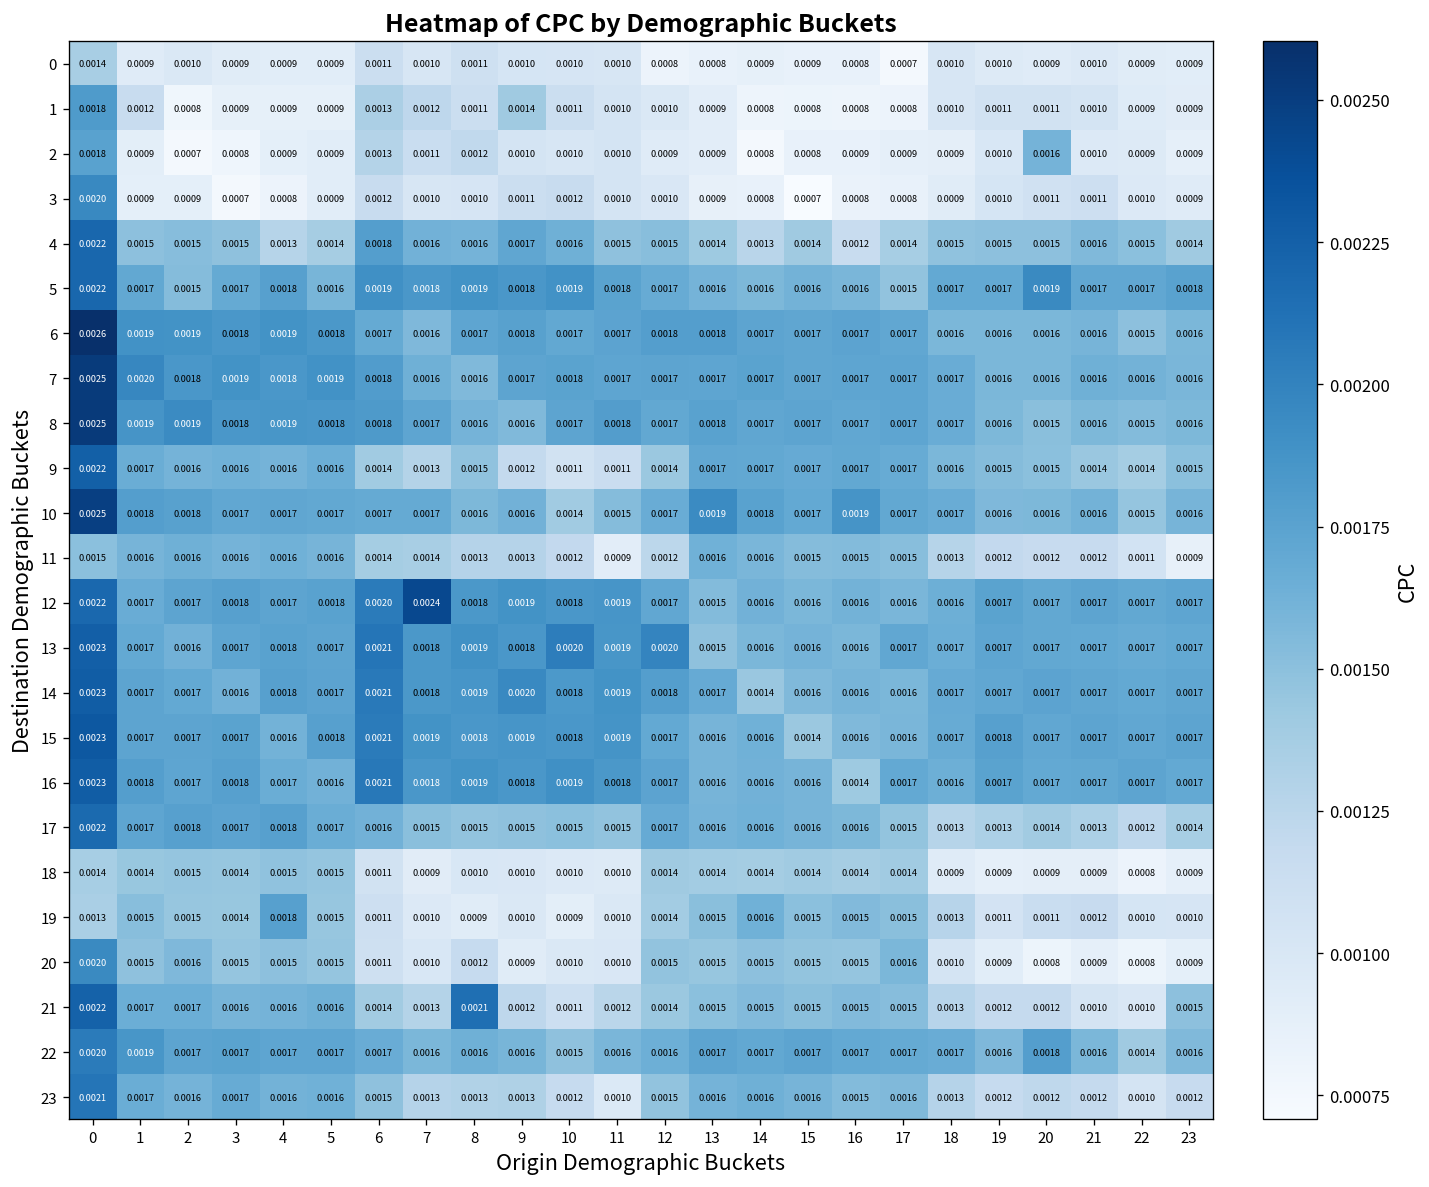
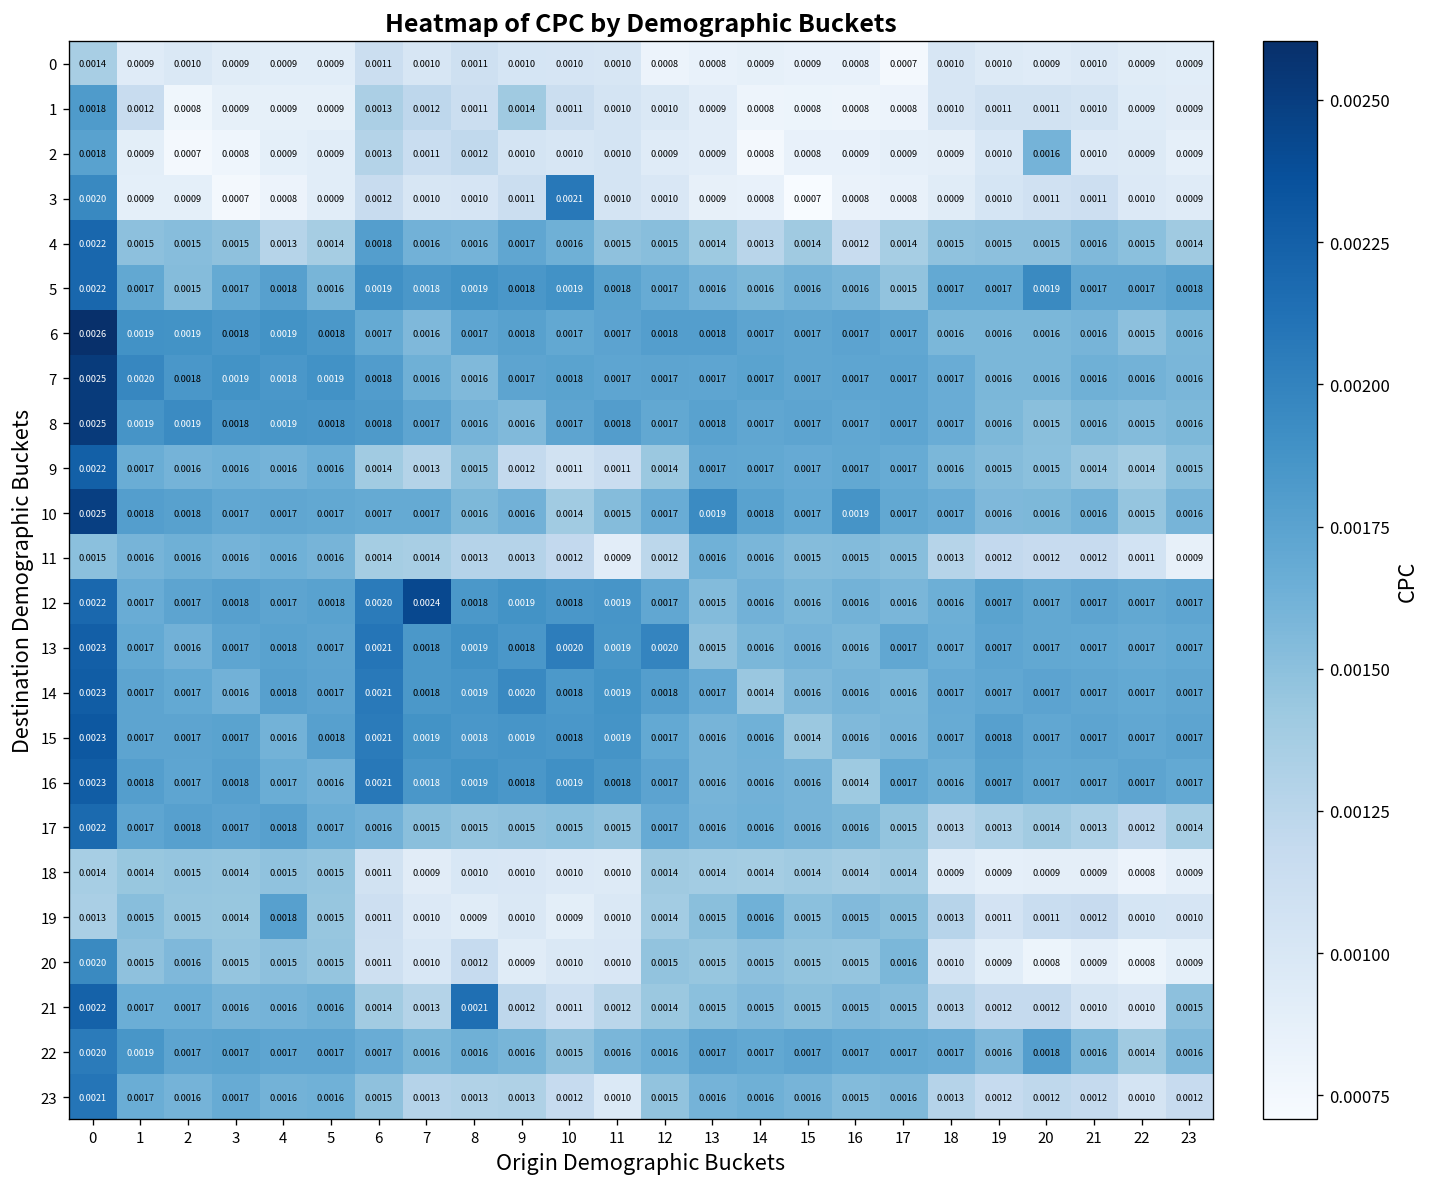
  {
    "3": {
      "0": 0.0020,
      "1": 0.0009,
      "2": 0.0009,
      "3": 0.0007,
      "4": 0.0008,
      "5": 0.0009,
      "6": 0.0012,
      "7": 0.0010,
      "8": 0.0010,
      "9": 0.0011,
-     "10": 0.0012,
+     "10": 0.0021,
      "11": 0.0010,
      "12": 0.0010,
      "13": 0.0009,
      "14": 0.0008,
      "15": 0.0007,
      "16": 0.0008,
      "17": 0.0008,
      "18": 0.0009,
      "19": 0.0010,
      "20": 0.0011,
      "21": 0.0011,
      "22": 0.0010,
      "23": 0.0009
    }
  }
